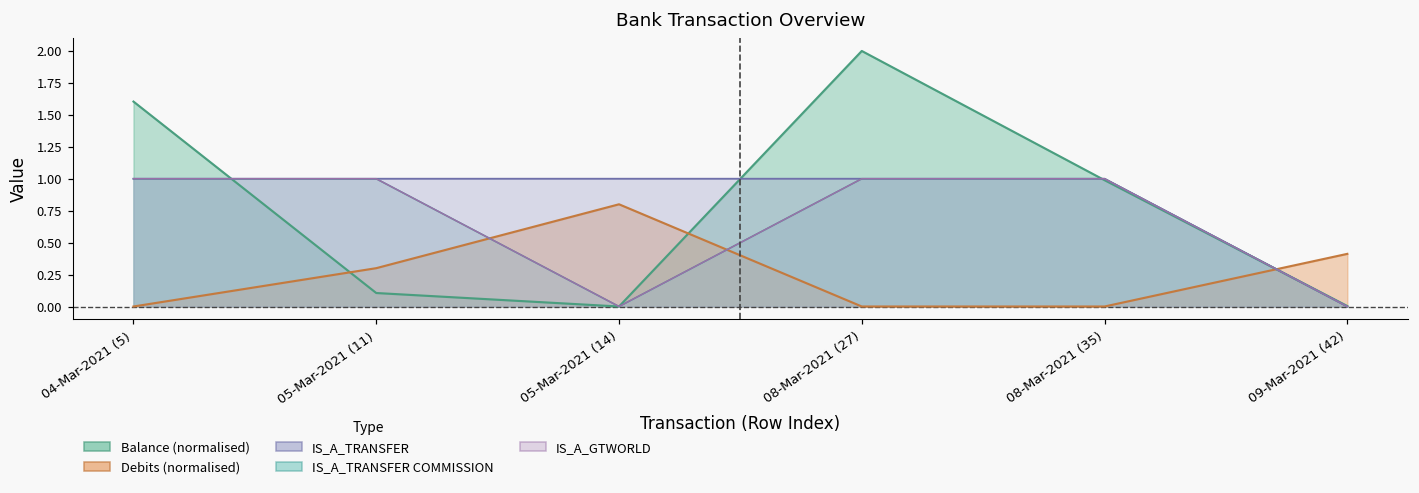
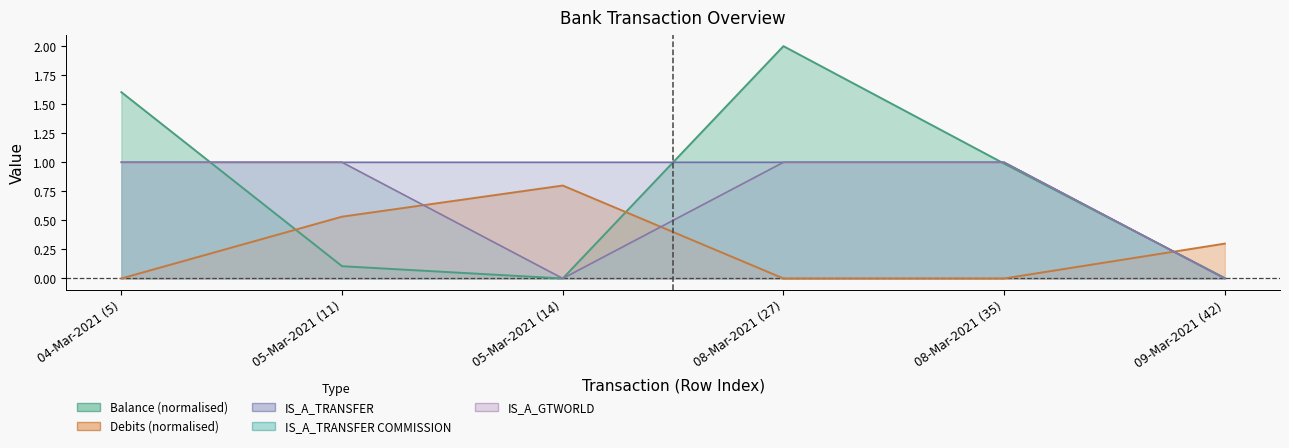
  {
    "Debits (normalised)": {
      "04-Mar-2021 (5)": 0.00,
-     "05-Mar-2021 (11)": 0.30,
+     "05-Mar-2021 (11)": 0.53,
      "05-Mar-2021 (14)": 0.80,
      "08-Mar-2021 (27)": 0.00,
      "08-Mar-2021 (35)": 0.00,
-     "09-Mar-2021 (42)": 0.41
+     "09-Mar-2021 (42)": 0.30
    }
  }
